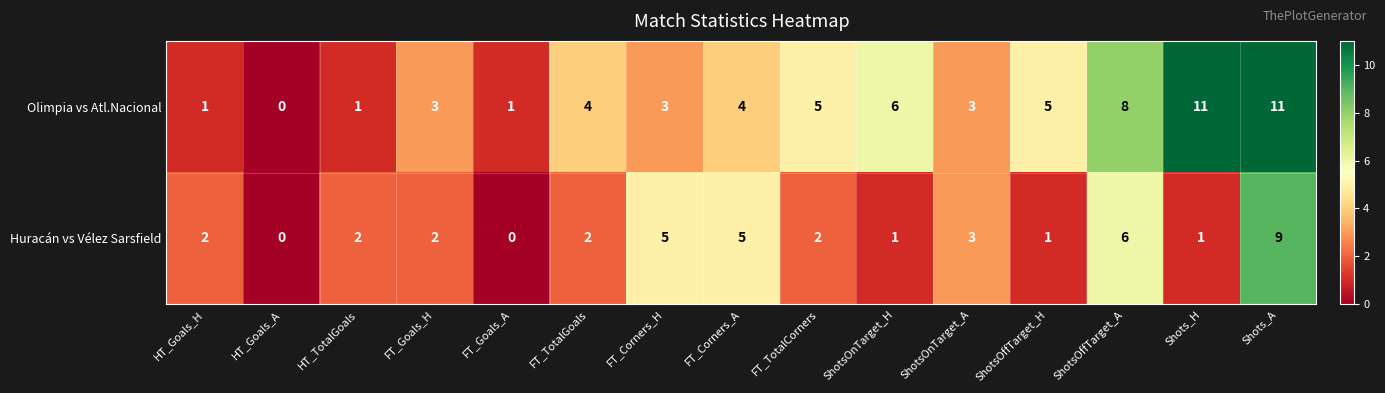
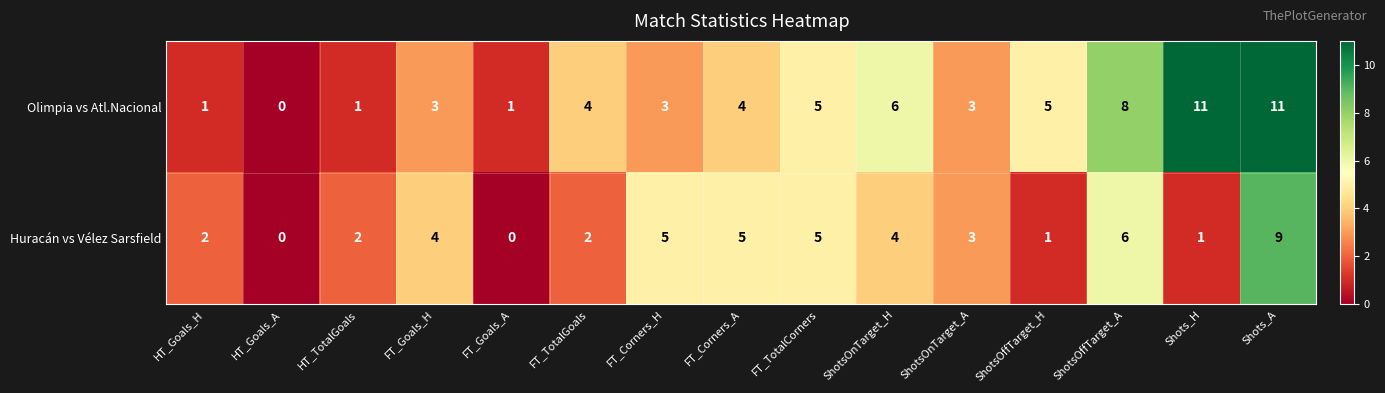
  {
    "Olimpia vs Atl.Nacional": {
      "HT_Goals_H": 1,
      "HT_Goals_A": 0,
      "HT_TotalGoals": 1,
      "FT_Goals_H": 3,
      "FT_Goals_A": 1,
      "FT_TotalGoals": 4,
      "FT_Corners_H": 3,
      "FT_Corners_A": 4,
      "FT_TotalCorners": 5,
      "ShotsOnTarget_H": 6,
      "ShotsOnTarget_A": 3,
      "ShotsOffTarget_H": 5,
      "ShotsOffTarget_A": 8,
      "Shots_H": 11,
      "Shots_A": 11
    },
    "Huracán vs Vélez Sarsfield": {
      "HT_Goals_H": 2,
      "HT_Goals_A": 0,
      "HT_TotalGoals": 2,
-     "FT_Goals_H": 2,
+     "FT_Goals_H": 4,
      "FT_Goals_A": 0,
      "FT_TotalGoals": 2,
      "FT_Corners_H": 5,
      "FT_Corners_A": 5,
-     "FT_TotalCorners": 2,
-     "ShotsOnTarget_H": 1,
+     "FT_TotalCorners": 5,
+     "ShotsOnTarget_H": 4,
      "ShotsOnTarget_A": 3,
      "ShotsOffTarget_H": 1,
      "ShotsOffTarget_A": 6,
      "Shots_H": 1,
      "Shots_A": 9
    }
  }
